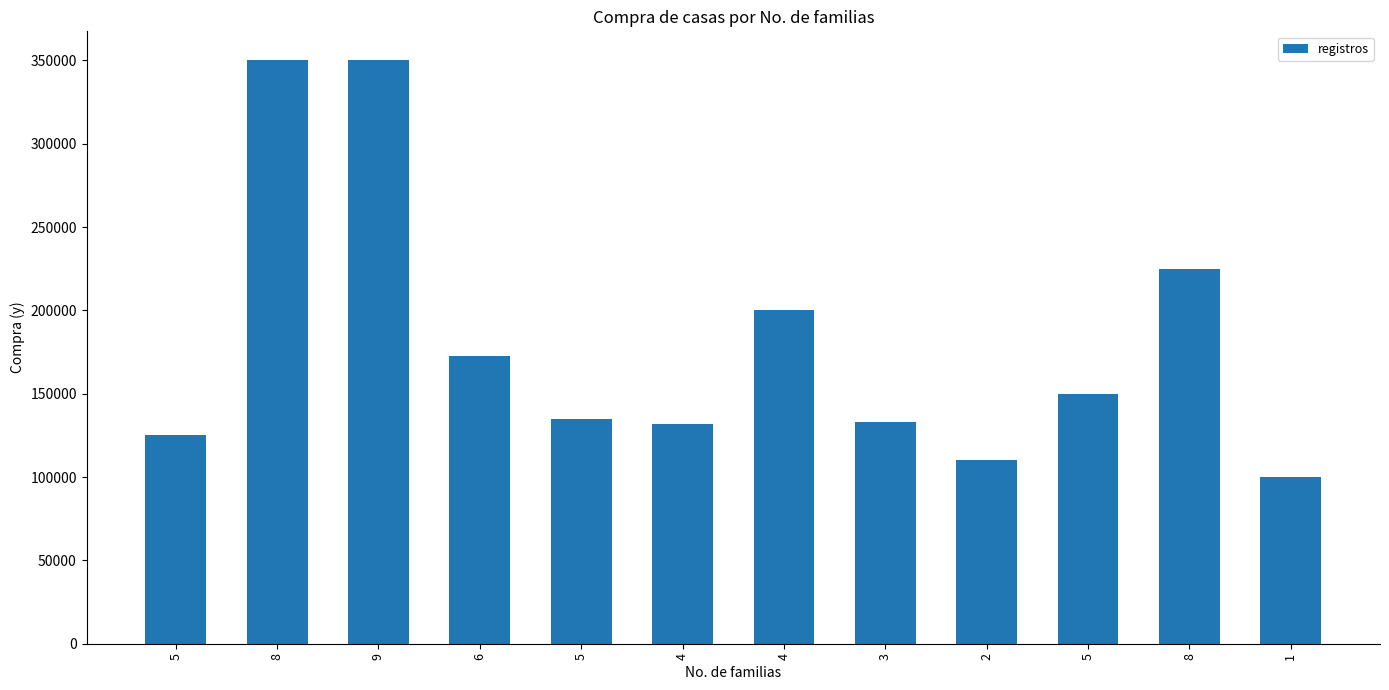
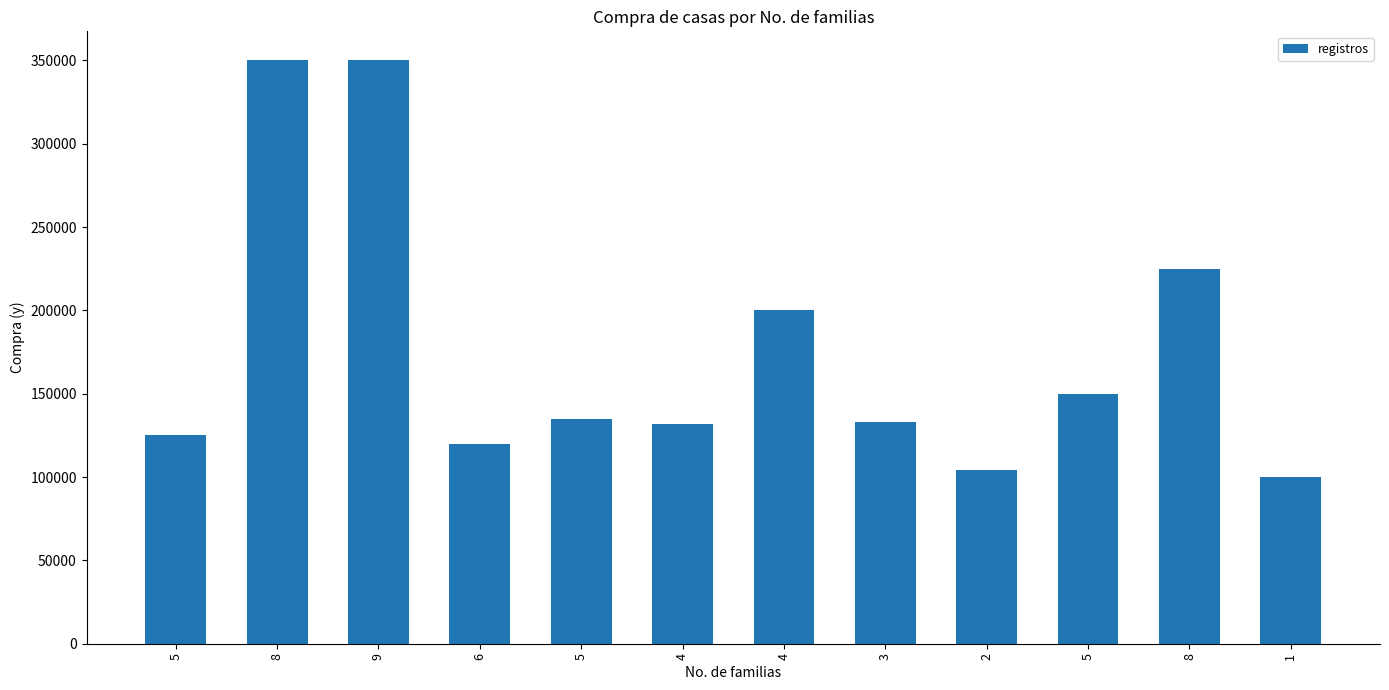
  {
    "9": 350000,
-   "6": 173000,
+   "6": 120000,
    "3": 133000,
-   "2": 110000,
+   "2": 104000,
    "1": 100000
  }
